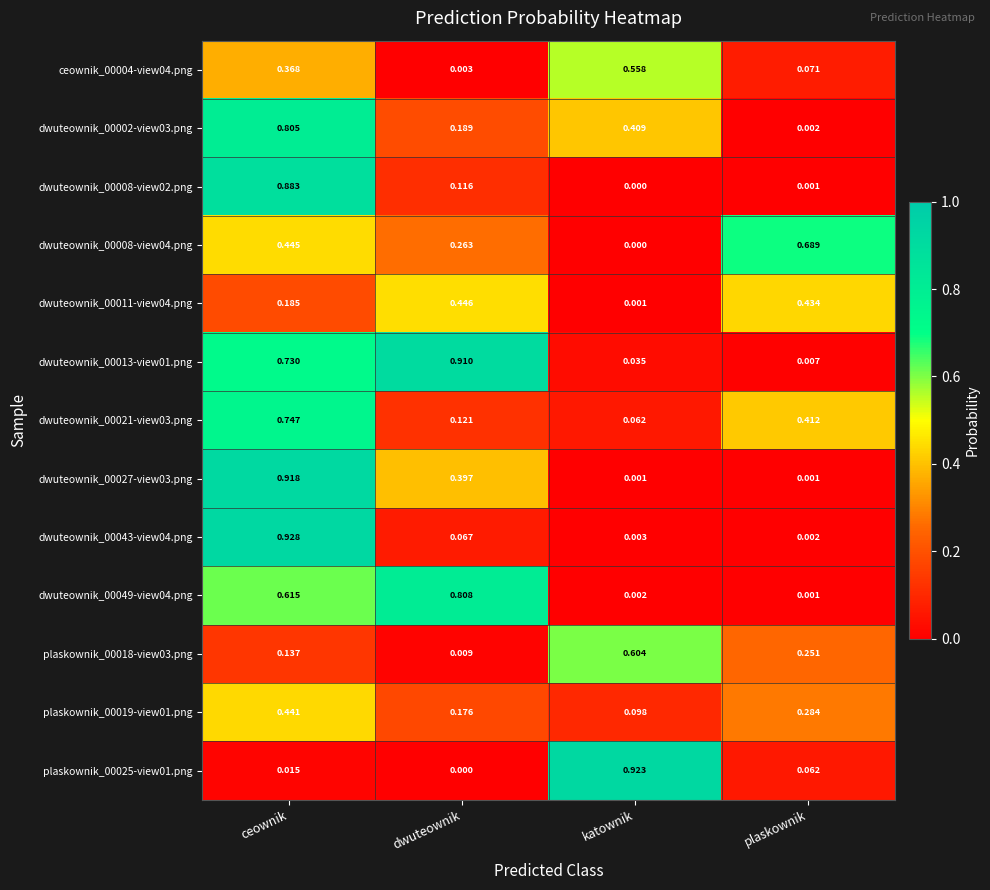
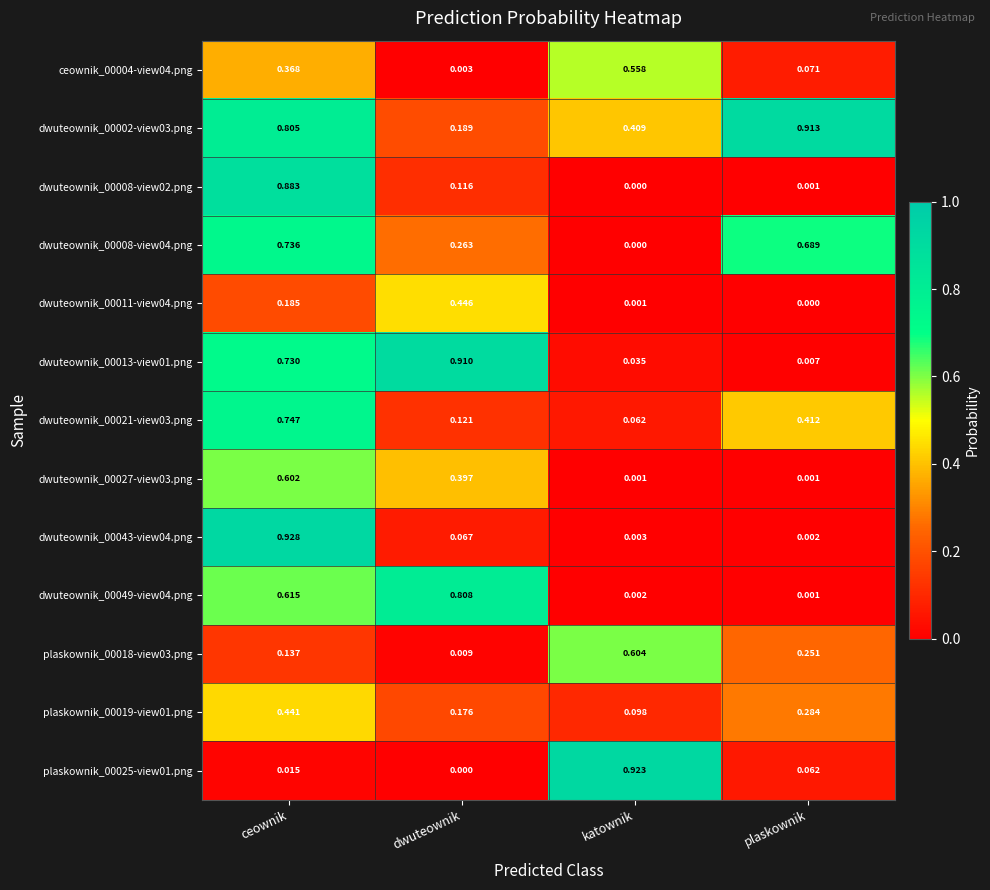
  {
    "ceownik_00004-view04.png": {
      "ceownik": 0.368,
      "dwuteownik": 0.003,
      "katownik": 0.558,
      "plaskownik": 0.071
    },
    "dwuteownik_00002-view03.png": {
      "ceownik": 0.805,
      "dwuteownik": 0.189,
      "katownik": 0.409,
-     "plaskownik": 0.002
+     "plaskownik": 0.913
    },
    "dwuteownik_00008-view02.png": {
      "ceownik": 0.883,
      "dwuteownik": 0.116,
      "katownik": 0.000,
      "plaskownik": 0.001
    },
    "dwuteownik_00008-view04.png": {
-     "ceownik": 0.445,
+     "ceownik": 0.736,
      "dwuteownik": 0.263,
      "katownik": 0.000,
      "plaskownik": 0.689
    },
    "dwuteownik_00011-view04.png": {
      "ceownik": 0.185,
      "dwuteownik": 0.446,
      "katownik": 0.001,
-     "plaskownik": 0.434
+     "plaskownik": 0.000
    },
    "dwuteownik_00013-view01.png": {
      "ceownik": 0.730,
      "dwuteownik": 0.910,
      "katownik": 0.035,
      "plaskownik": 0.007
    },
    "dwuteownik_00021-view03.png": {
      "ceownik": 0.747,
      "dwuteownik": 0.121,
      "katownik": 0.062,
      "plaskownik": 0.412
    },
    "dwuteownik_00027-view03.png": {
-     "ceownik": 0.918,
+     "ceownik": 0.602,
      "dwuteownik": 0.397,
      "katownik": 0.001,
      "plaskownik": 0.001
    },
    "dwuteownik_00043-view04.png": {
      "ceownik": 0.928,
      "dwuteownik": 0.067,
      "katownik": 0.003,
      "plaskownik": 0.002
    },
    "dwuteownik_00049-view04.png": {
      "ceownik": 0.615,
      "dwuteownik": 0.808,
      "katownik": 0.002,
      "plaskownik": 0.001
    },
    "plaskownik_00018-view03.png": {
      "ceownik": 0.137,
      "dwuteownik": 0.009,
      "katownik": 0.604,
      "plaskownik": 0.251
    },
    "plaskownik_00019-view01.png": {
      "ceownik": 0.441,
      "dwuteownik": 0.176,
      "katownik": 0.098,
      "plaskownik": 0.284
    },
    "plaskownik_00025-view01.png": {
      "ceownik": 0.015,
      "dwuteownik": 0.000,
      "katownik": 0.923,
      "plaskownik": 0.062
    }
  }
